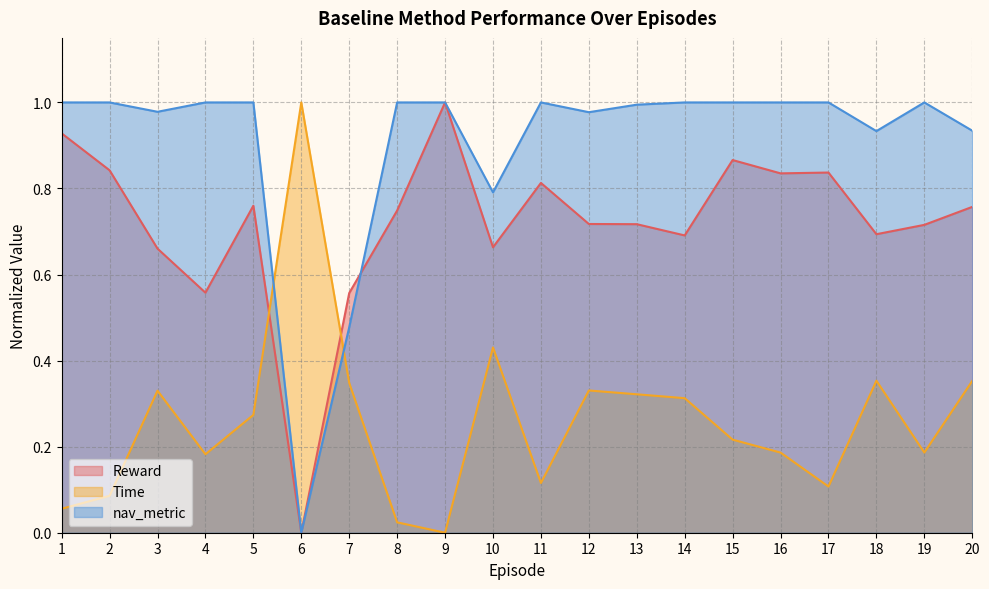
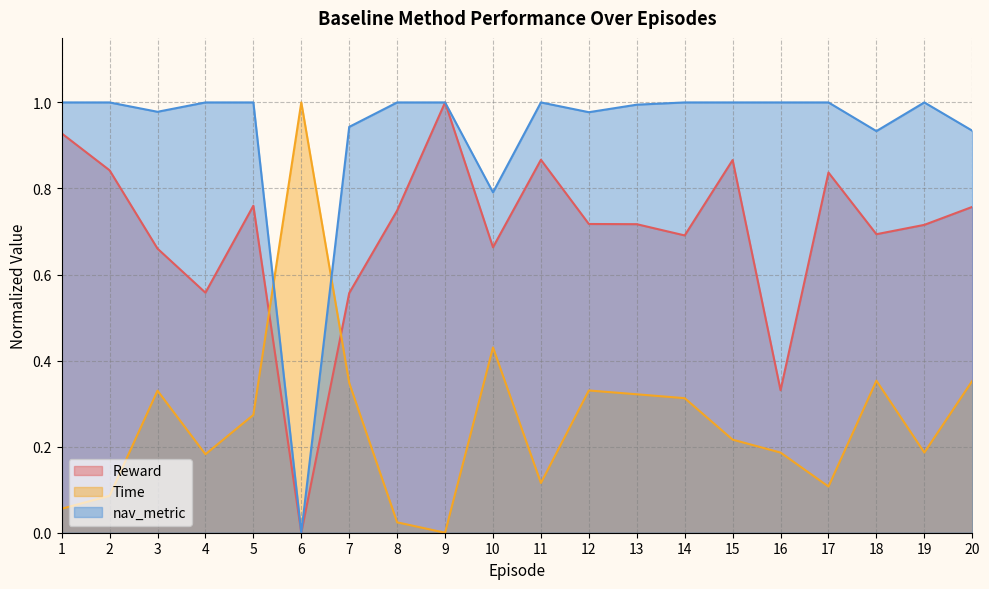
  {
    "Reward": {
      "1": 0.93,
      "2": 0.84,
      "3": 0.66,
      "4": 0.56,
      "5": 0.76,
      "7": 0.56,
      "8": 0.75,
      "10": 0.66,
-     "11": 0.81,
+     "11": 0.87,
      "12": 0.72,
      "13": 0.72,
      "14": 0.69,
      "15": 0.87,
-     "16": 0.84,
+     "16": 0.33,
      "17": 0.84,
      "18": 0.69,
      "19": 0.72,
      "20": 0.76
    },
    "Time": {
      "1": 0.06,
      "3": 0.33,
      "4": 0.18,
      "5": 0.27,
      "6": 1.00,
      "7": 0.35,
      "8": 0.02,
      "9": 0.00,
      "10": 0.43,
      "11": 0.12,
      "12": 0.33,
      "13": 0.32,
      "14": 0.31,
      "15": 0.22,
      "16": 0.19,
      "17": 0.11,
      "18": 0.35,
      "19": 0.19,
      "20": 0.35
    },
    "nav_metric": {
      "1": 1.00,
      "2": 1.00,
      "3": 0.98,
      "4": 1.00,
      "5": 1.00,
-     "7": 0.48,
+     "7": 0.94,
      "8": 1.00,
      "10": 0.79,
      "11": 1.00,
      "12": 0.98,
      "13": 0.99,
      "14": 1.00,
      "15": 1.00,
      "16": 1.00,
      "17": 1.00,
      "18": 0.93,
      "19": 1.00,
      "20": 0.93
    }
  }
